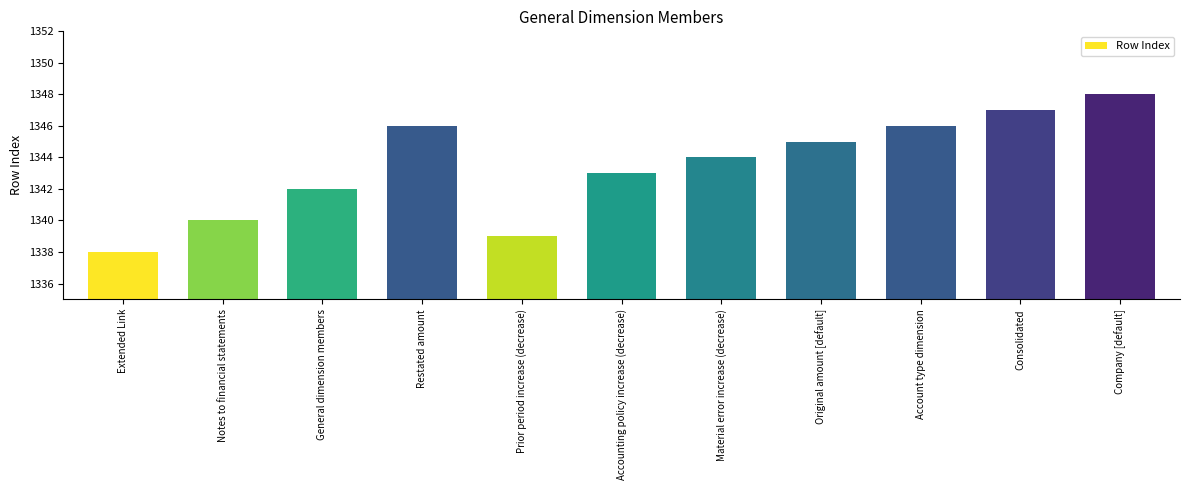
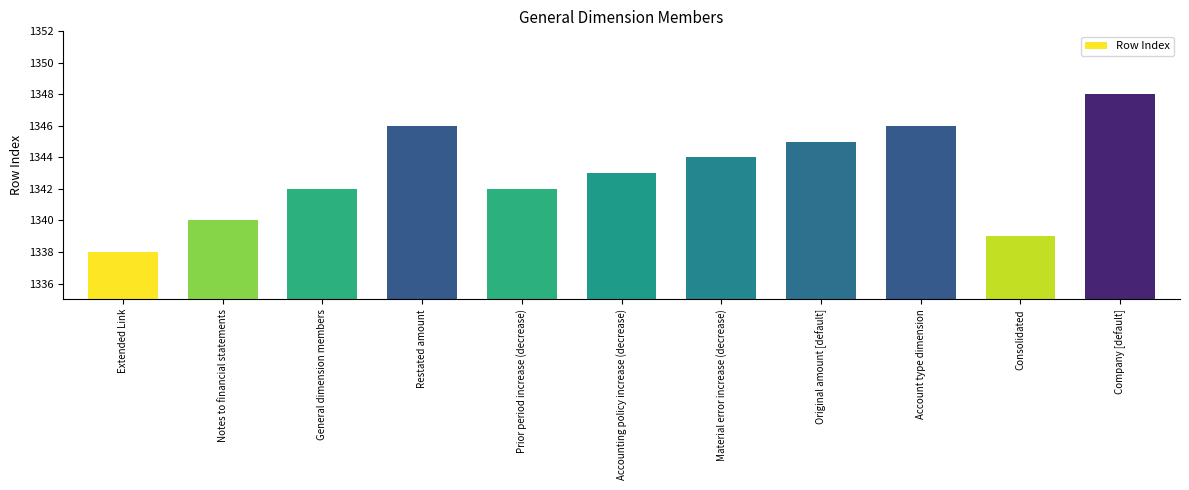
  {
    "Extended Link": 1338,
    "Notes to financial statements": 1340,
    "General dimension members": 1342,
    "Restated amount": 1346,
-   "Prior period increase (decrease)": 1339,
+   "Prior period increase (decrease)": 1342,
    "Accounting policy increase (decrease)": 1343,
    "Material error increase (decrease)": 1344,
    "Original amount [default]": 1345,
    "Account type dimension": 1346,
-   "Consolidated": 1347,
+   "Consolidated": 1339,
    "Company [default]": 1348
  }
